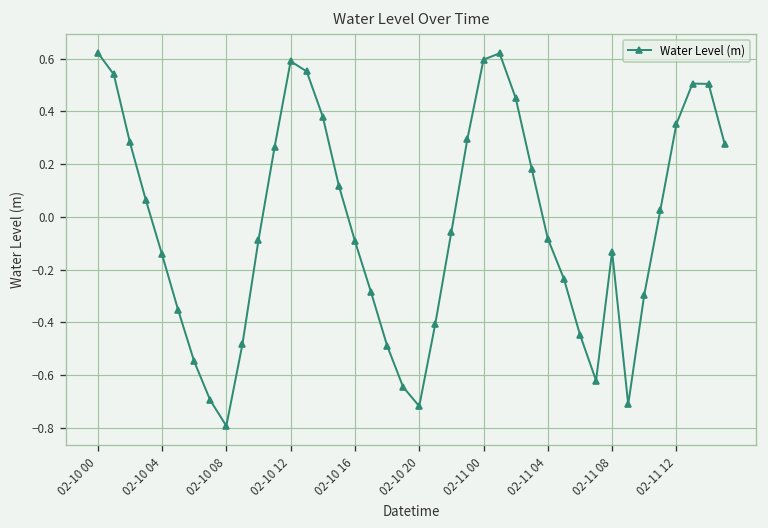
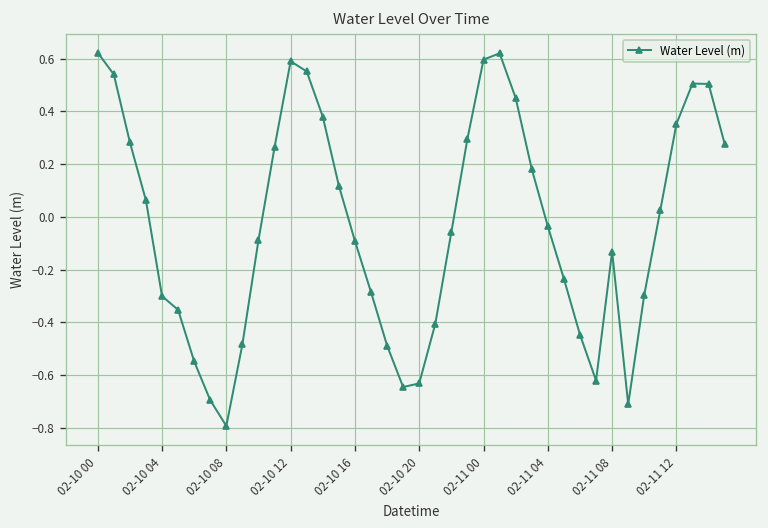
  {
    "02-10 00": 0.62,
-   "02-10 04": -0.14,
+   "02-10 04": -0.30,
    "02-10 08": -0.79,
    "02-10 12": 0.59,
    "02-10 16": -0.09,
-   "02-10 20": -0.72,
+   "02-10 20": -0.63,
    "02-11 00": 0.60,
-   "02-11 04": -0.08,
+   "02-11 04": -0.04,
    "02-11 08": -0.13,
    "02-11 12": 0.35
  }
